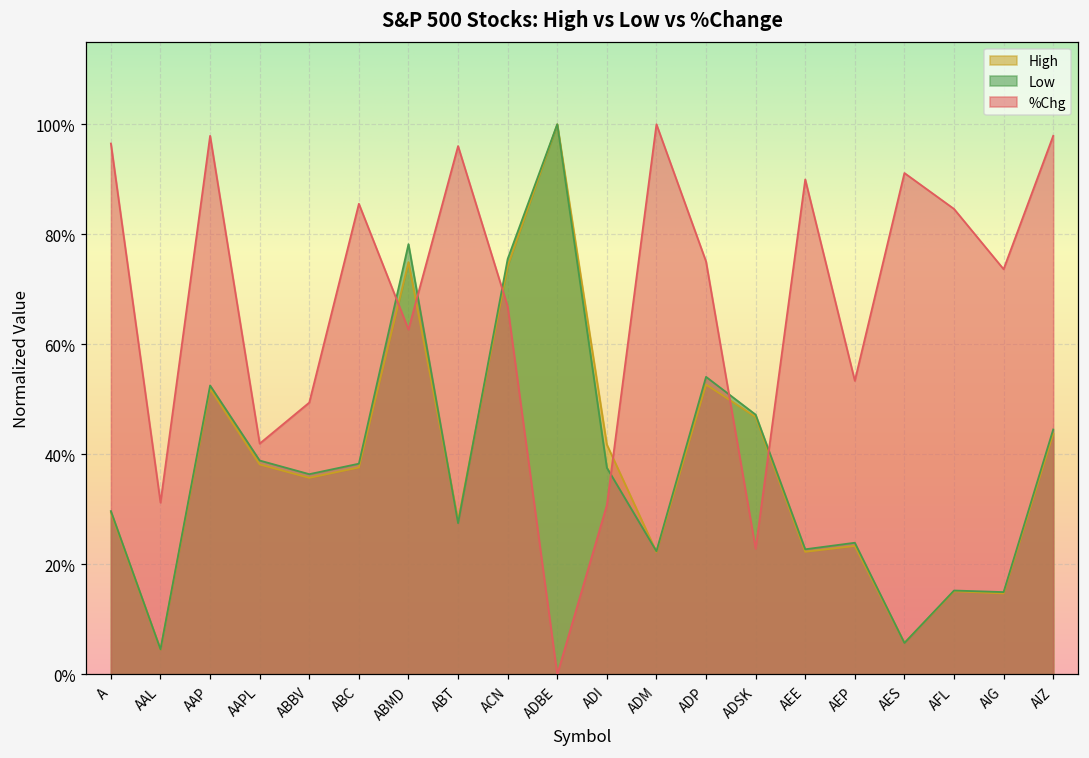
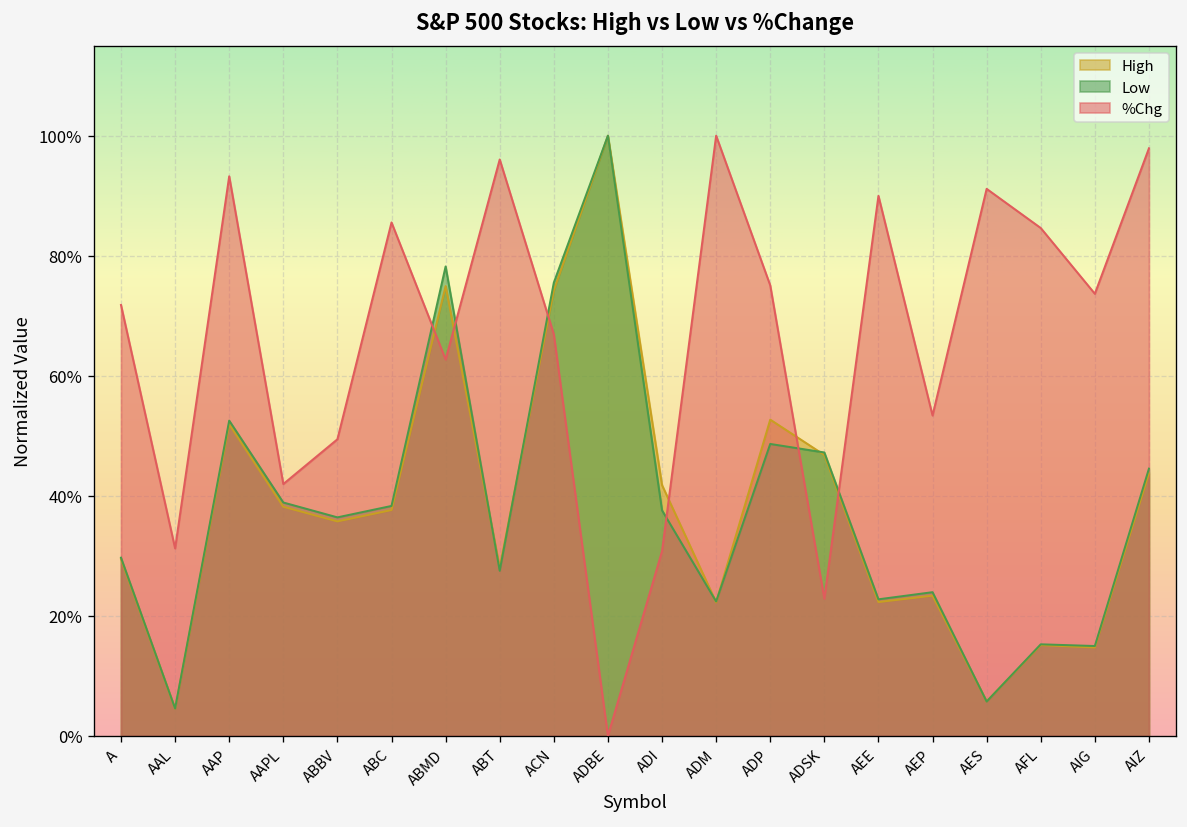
  {
    "High": {
      "AAP": "52%",
      "AAPL": "38%",
      "ABBV": "36%",
      "ABC": "38%",
      "ABMD": "75%",
      "ABT": "28%",
      "ACN": "74%",
      "ADI": "42%",
      "ADP": "53%",
      "AEP": "23%",
      "AIZ": "44%"
    },
    "Low": {
      "AAP": "53%",
      "AAPL": "39%",
      "ABBV": "36%",
      "ABC": "38%",
      "ABMD": "78%",
      "ABT": "28%",
      "ACN": "76%",
      "ADI": "38%",
-     "ADP": "54%",
+     "ADP": "49%",
      "AEP": "24%",
      "AIZ": "45%"
    },
    "%Chg": {
-     "A": "97%",
+     "A": "72%",
      "AAL": "31%",
-     "AAP": "98%",
+     "AAP": "93%",
      "AAPL": "42%",
      "ABBV": "49%",
      "ABC": "86%",
      "ABMD": "63%",
      "ABT": "96%",
      "ACN": "67%",
      "ADBE": "0%",
      "ADI": "31%",
      "ADM": "100%",
      "ADP": "75%",
      "ADSK": "23%",
      "AEE": "90%",
      "AEP": "53%",
      "AES": "91%",
      "AFL": "85%",
      "AIG": "74%",
      "AIZ": "98%"
    }
  }
